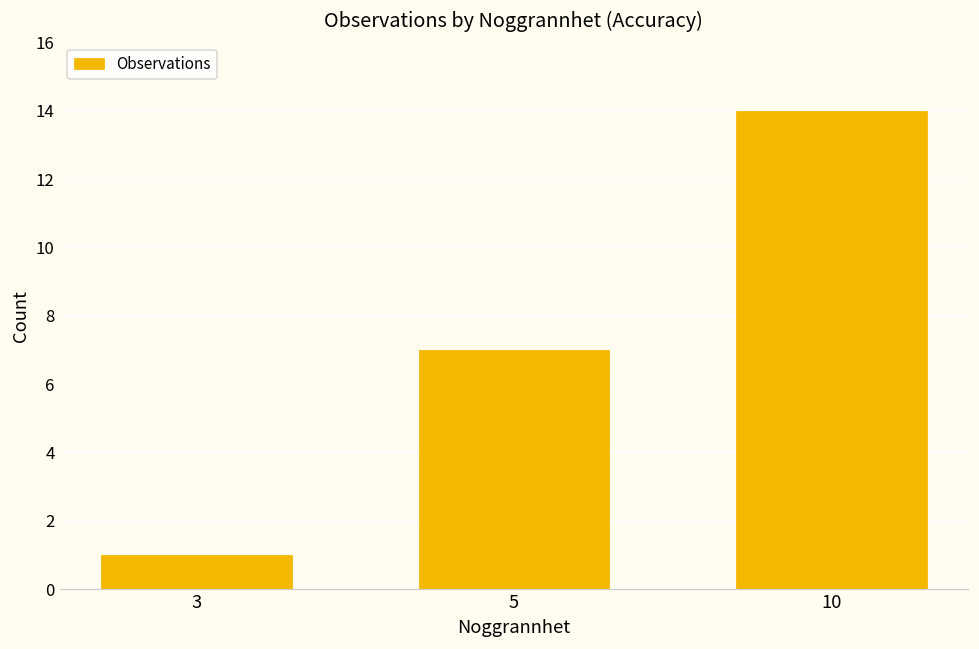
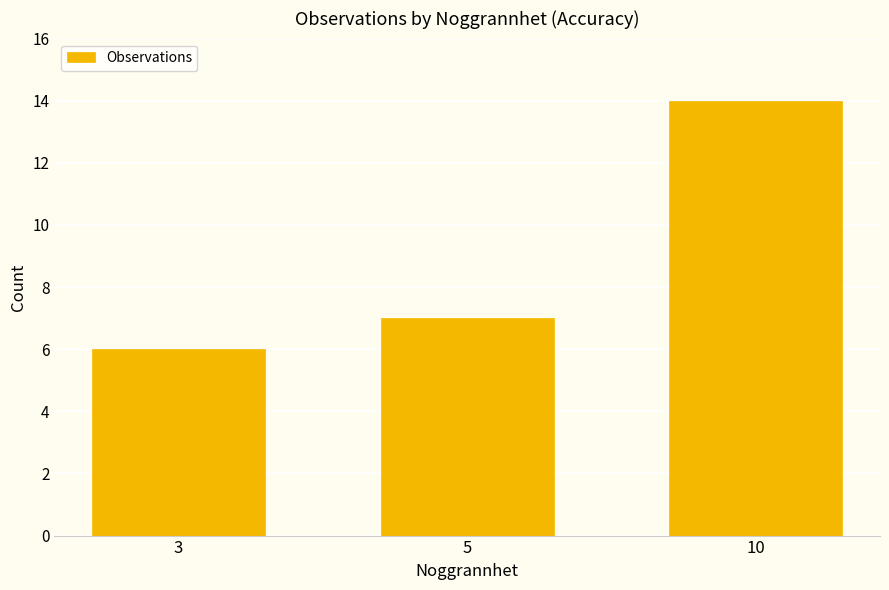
  {
-   "3": 1,
+   "3": 6,
    "5": 7,
    "10": 14
  }
